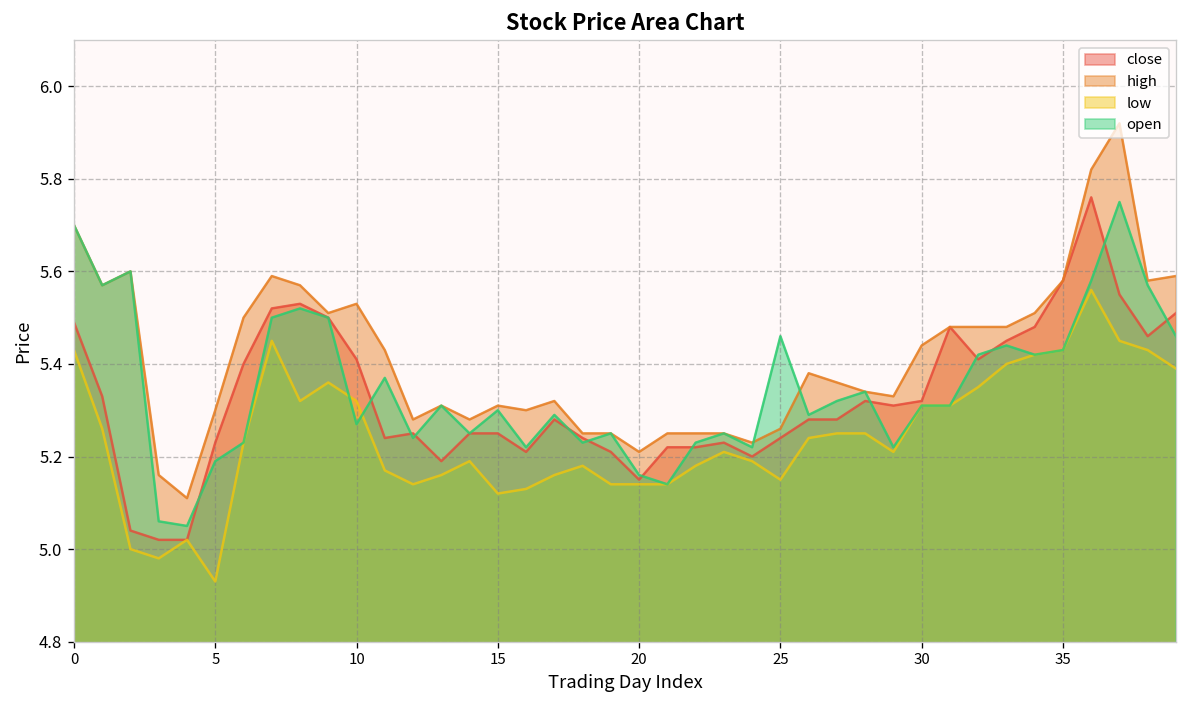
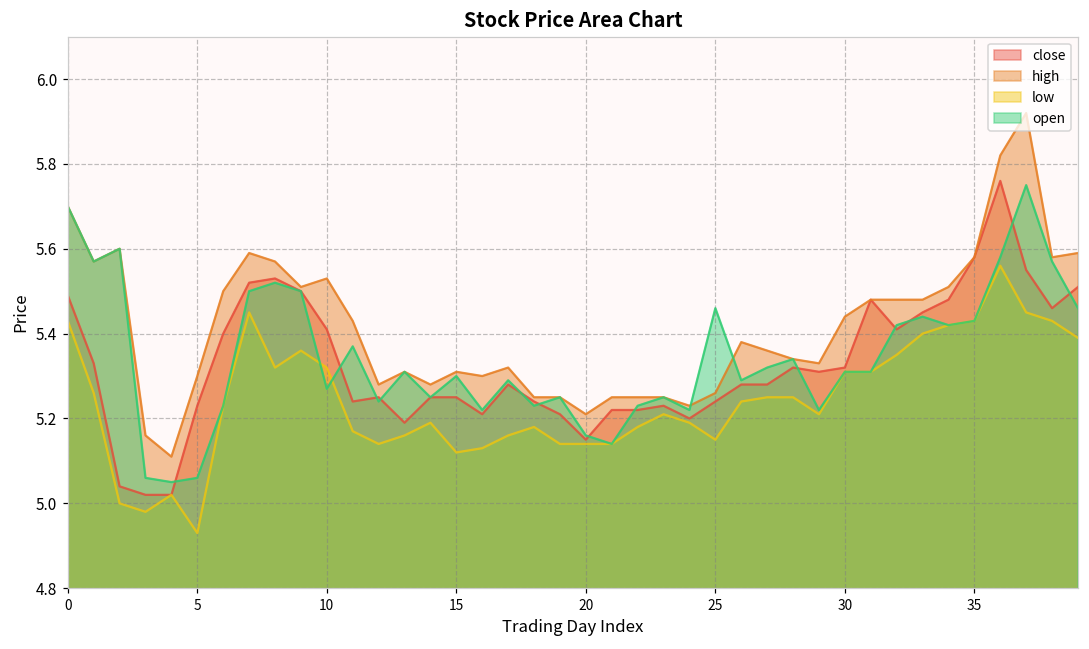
  {
    "open": {
-     "5": 5.19,
+     "5": 5.06,
      "10": 5.27,
      "15": 5.30,
      "20": 5.16,
      "25": 5.46
    }
  }
